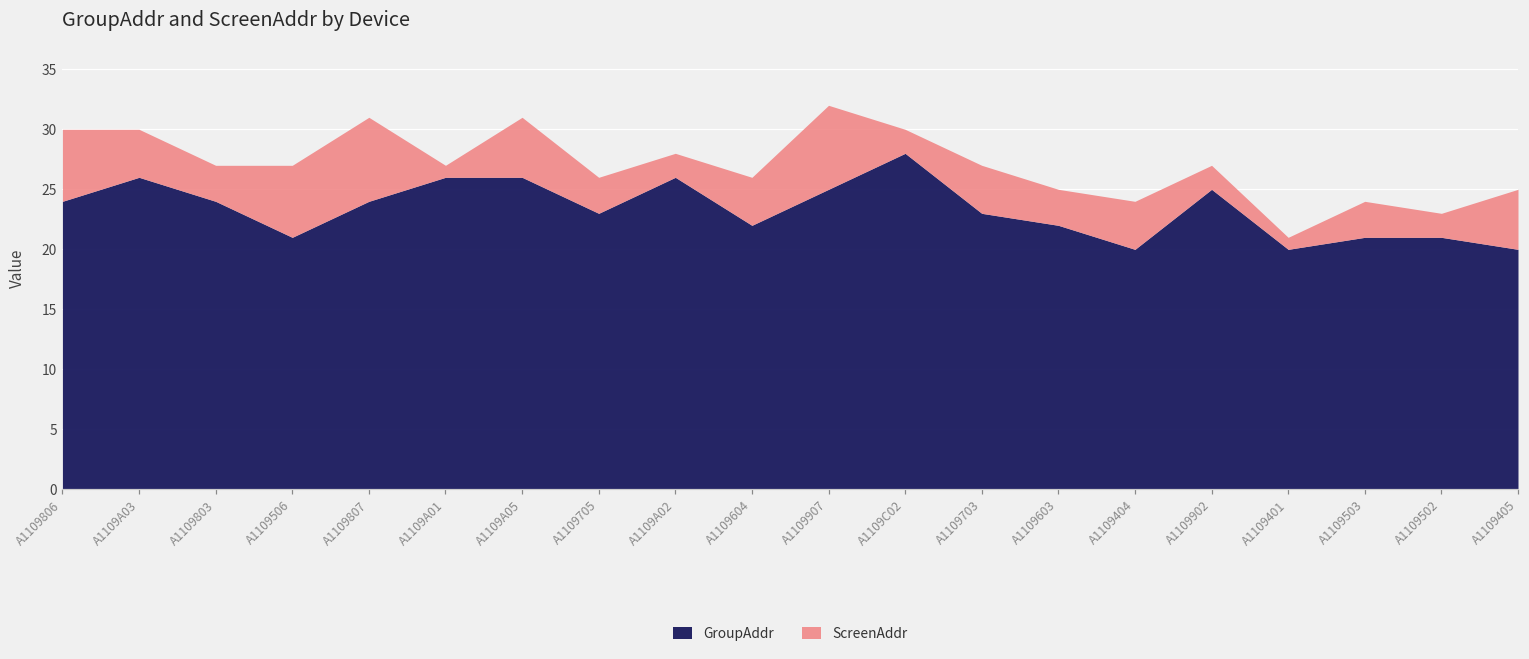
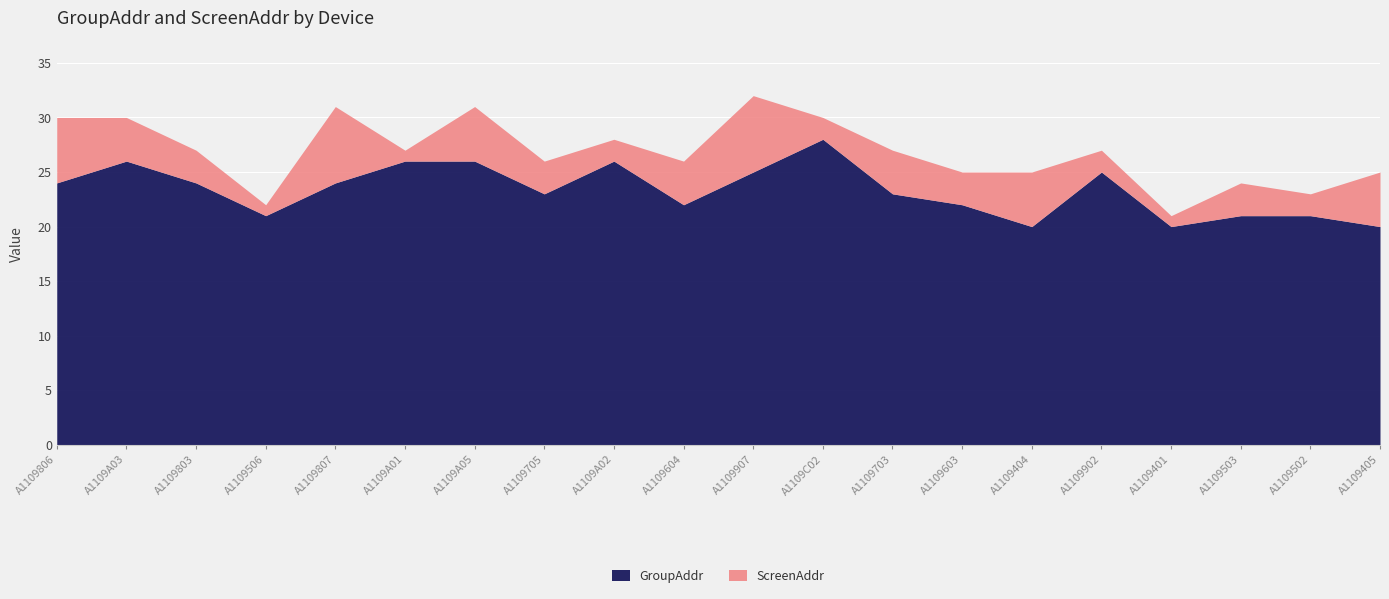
  {
    "GroupAddr": {
      "A1109806": 24,
      "A1109A03": 26,
      "A1109803": 24,
      "A1109506": 21,
      "A1109807": 24,
      "A1109A01": 26,
      "A1109A05": 26,
      "A1109705": 23,
      "A1109A02": 26,
      "A1109604": 22,
      "A1109907": 25,
      "A1109C02": 28,
      "A1109703": 23,
      "A1109603": 22,
      "A1109404": 20,
      "A1109902": 25,
      "A1109401": 20,
      "A1109503": 21,
      "A1109502": 21,
      "A1109405": 20
    },
    "ScreenAddr": {
      "A1109806": 6,
      "A1109A03": 4,
      "A1109803": 3,
-     "A1109506": 6,
+     "A1109506": 1,
      "A1109807": 7,
      "A1109A01": 1,
      "A1109A05": 5,
      "A1109705": 3,
      "A1109A02": 2,
      "A1109604": 4,
      "A1109907": 7,
      "A1109C02": 2,
      "A1109703": 4,
      "A1109603": 3,
-     "A1109404": 4,
+     "A1109404": 5,
      "A1109902": 2,
      "A1109401": 1,
      "A1109503": 3,
      "A1109502": 2,
      "A1109405": 5
    }
  }
